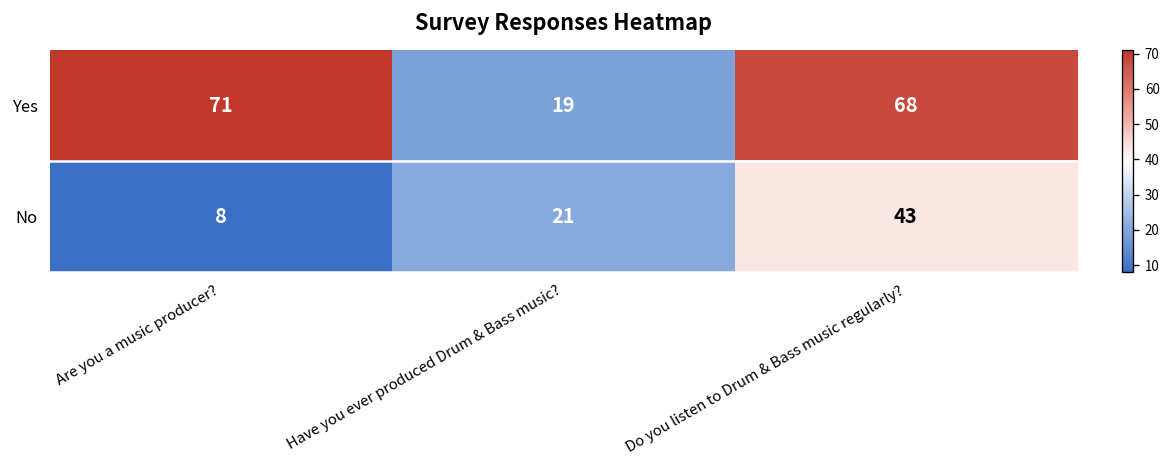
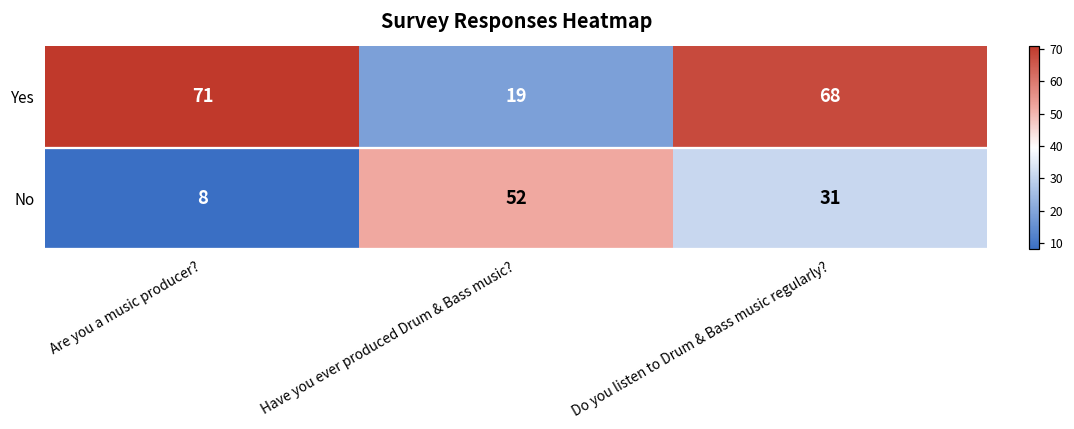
  {
    "Yes": {
      "Are you a music producer?": 71,
      "Have you ever produced Drum & Bass music?": 19,
      "Do you listen to Drum & Bass music regularly?": 68
    },
    "No": {
      "Are you a music producer?": 8,
-     "Have you ever produced Drum & Bass music?": 21,
-     "Do you listen to Drum & Bass music regularly?": 43
+     "Have you ever produced Drum & Bass music?": 52,
+     "Do you listen to Drum & Bass music regularly?": 31
    }
  }
